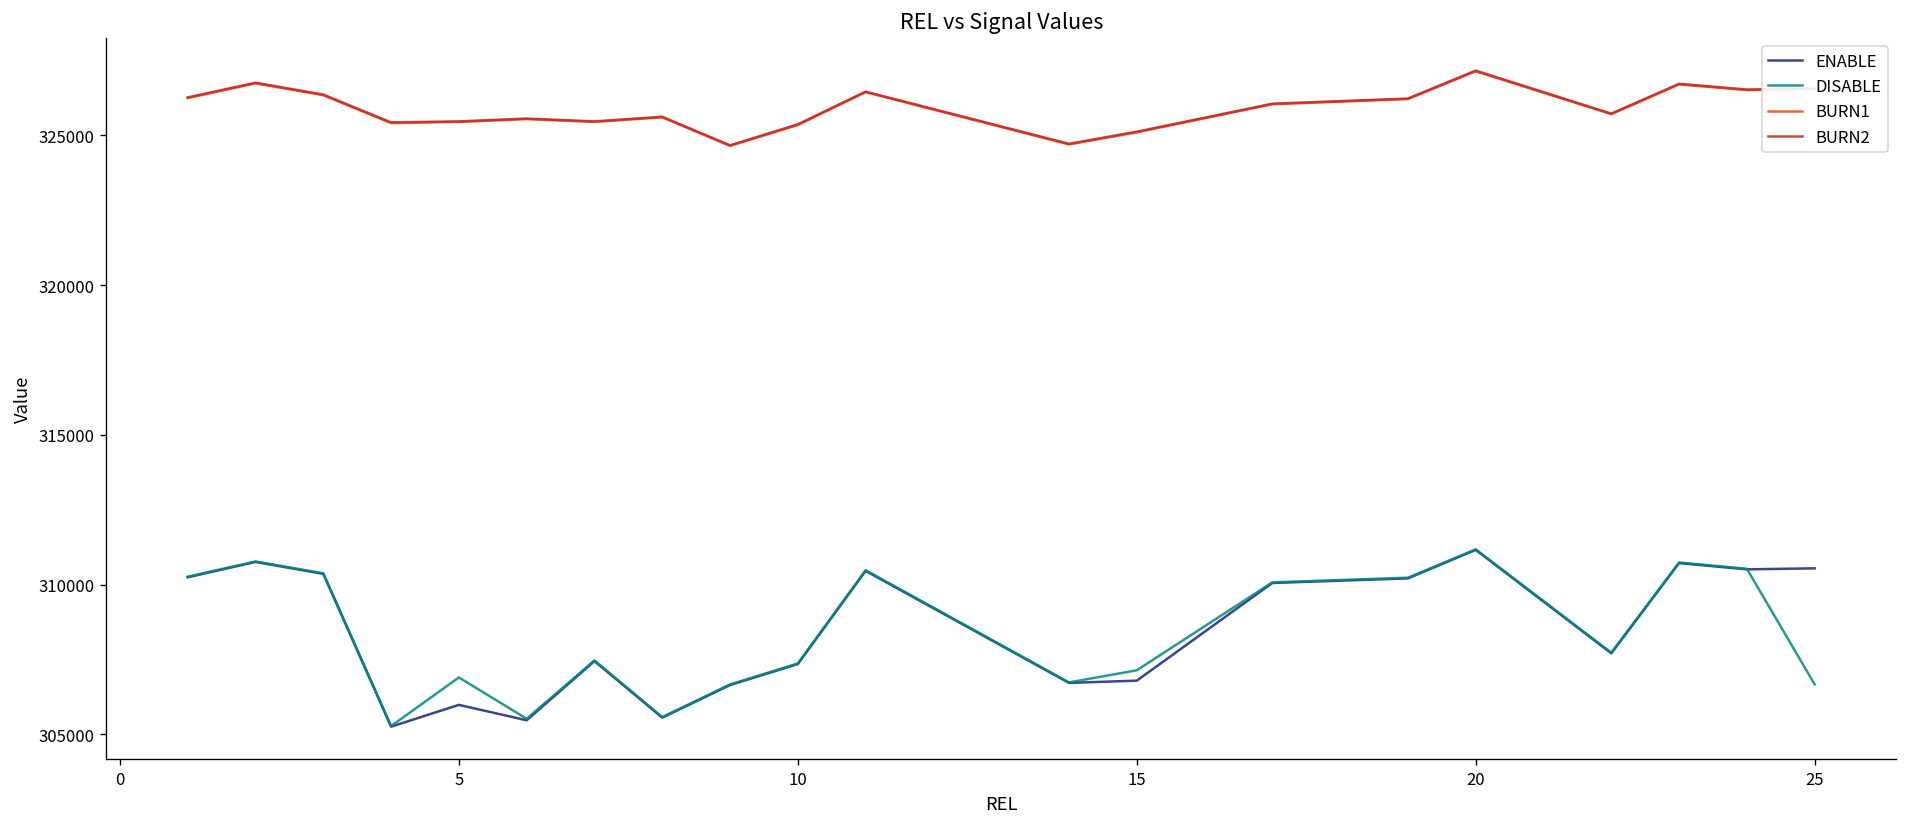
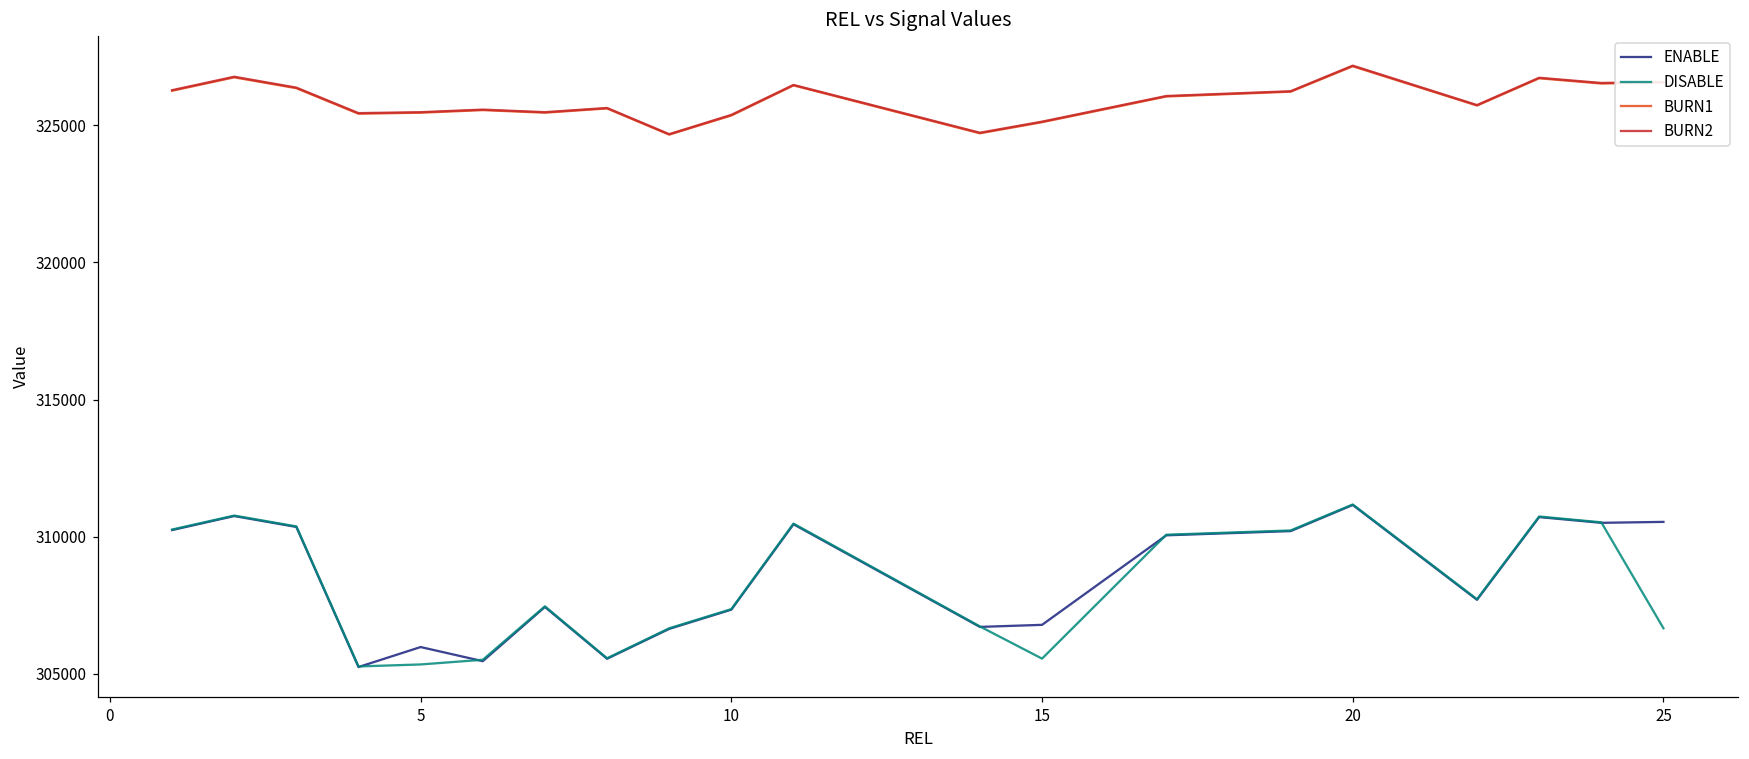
  {
    "ENABLE": {
      "5": 306000,
      "15": 306800,
      "25": 310500
    },
    "DISABLE": {
-     "5": 306900,
-     "15": 307100,
+     "5": 305300,
+     "15": 305600,
      "25": 306700
    }
  }
